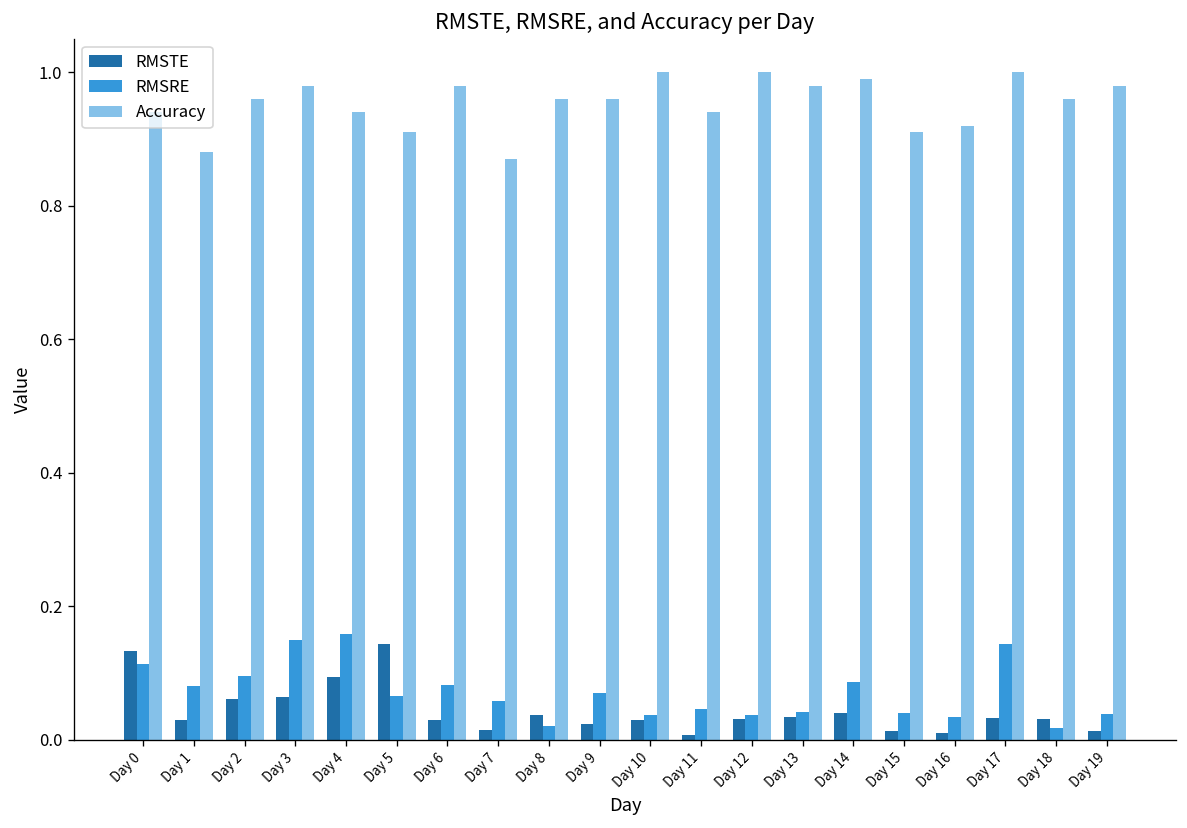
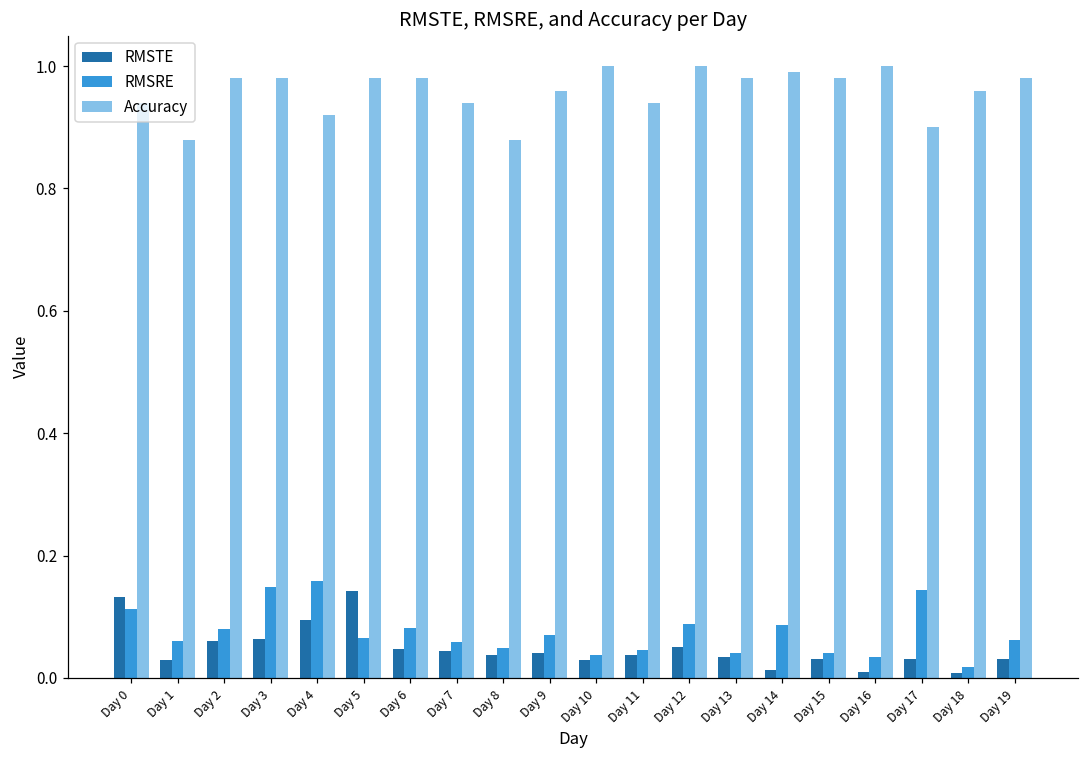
  {
    "RMSTE": {
      "Day 0": 0.13,
      "Day 1": 0.03,
      "Day 2": 0.06,
      "Day 3": 0.06,
      "Day 4": 0.09,
      "Day 5": 0.14,
-     "Day 6": 0.03,
-     "Day 7": 0.01,
+     "Day 6": 0.05,
+     "Day 7": 0.04,
      "Day 8": 0.04,
-     "Day 9": 0.02,
+     "Day 9": 0.04,
      "Day 10": 0.03,
-     "Day 11": 0.01,
-     "Day 12": 0.03,
+     "Day 11": 0.04,
+     "Day 12": 0.05,
      "Day 13": 0.03,
-     "Day 14": 0.04,
-     "Day 15": 0.01,
+     "Day 14": 0.01,
+     "Day 15": 0.03,
      "Day 16": 0.01,
      "Day 17": 0.03,
-     "Day 18": 0.03,
-     "Day 19": 0.01
+     "Day 18": 0.01,
+     "Day 19": 0.03
    },
    "RMSRE": {
      "Day 0": 0.11,
-     "Day 1": 0.08,
-     "Day 2": 0.10,
+     "Day 1": 0.06,
+     "Day 2": 0.08,
      "Day 3": 0.15,
      "Day 4": 0.16,
      "Day 5": 0.07,
      "Day 6": 0.08,
      "Day 7": 0.06,
-     "Day 8": 0.02,
+     "Day 8": 0.05,
      "Day 9": 0.07,
      "Day 10": 0.04,
      "Day 11": 0.05,
-     "Day 12": 0.04,
+     "Day 12": 0.09,
      "Day 13": 0.04,
      "Day 14": 0.09,
      "Day 15": 0.04,
      "Day 16": 0.03,
      "Day 17": 0.14,
      "Day 18": 0.02,
-     "Day 19": 0.04
+     "Day 19": 0.06
    },
    "Accuracy": {
      "Day 1": 0.88,
-     "Day 2": 0.96,
+     "Day 2": 0.98,
      "Day 3": 0.98,
-     "Day 4": 0.94,
-     "Day 5": 0.91,
+     "Day 4": 0.92,
+     "Day 5": 0.98,
      "Day 6": 0.98,
-     "Day 7": 0.87,
-     "Day 8": 0.96,
+     "Day 7": 0.94,
+     "Day 8": 0.88,
      "Day 9": 0.96,
      "Day 10": 1.00,
      "Day 11": 0.94,
      "Day 12": 1.00,
      "Day 13": 0.98,
      "Day 14": 0.99,
-     "Day 15": 0.91,
-     "Day 16": 0.92,
-     "Day 17": 1.0,
+     "Day 15": 0.98,
+     "Day 16": 1.00,
+     "Day 17": 0.9,
      "Day 18": 0.96,
      "Day 19": 0.98
    }
  }
